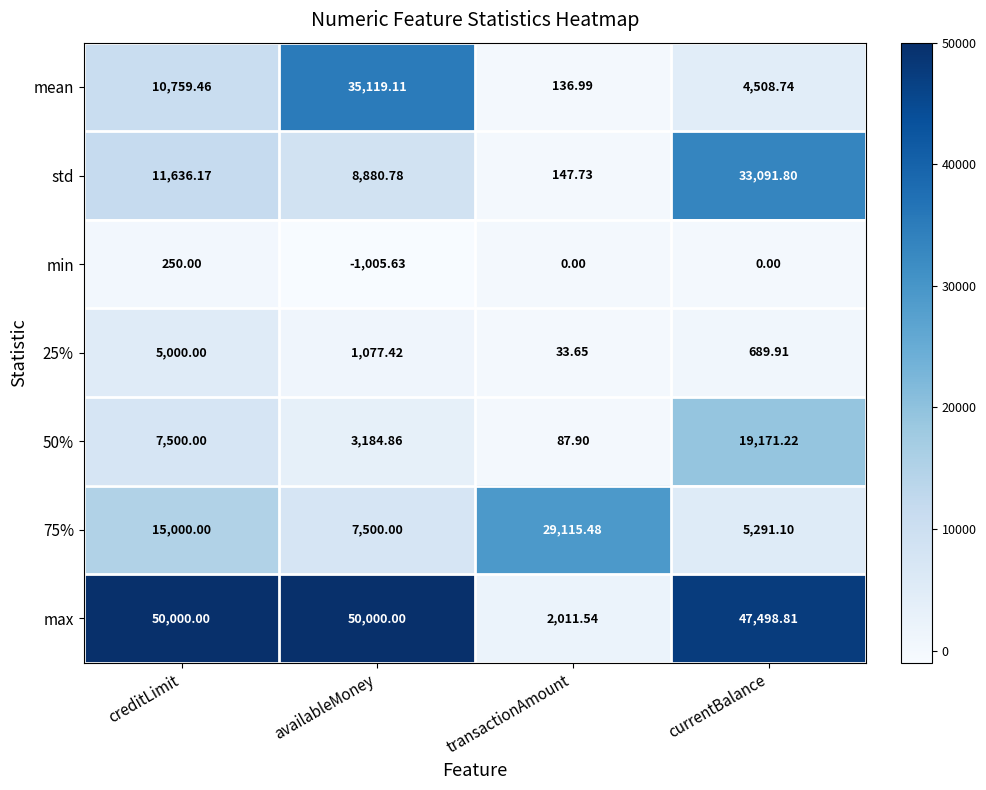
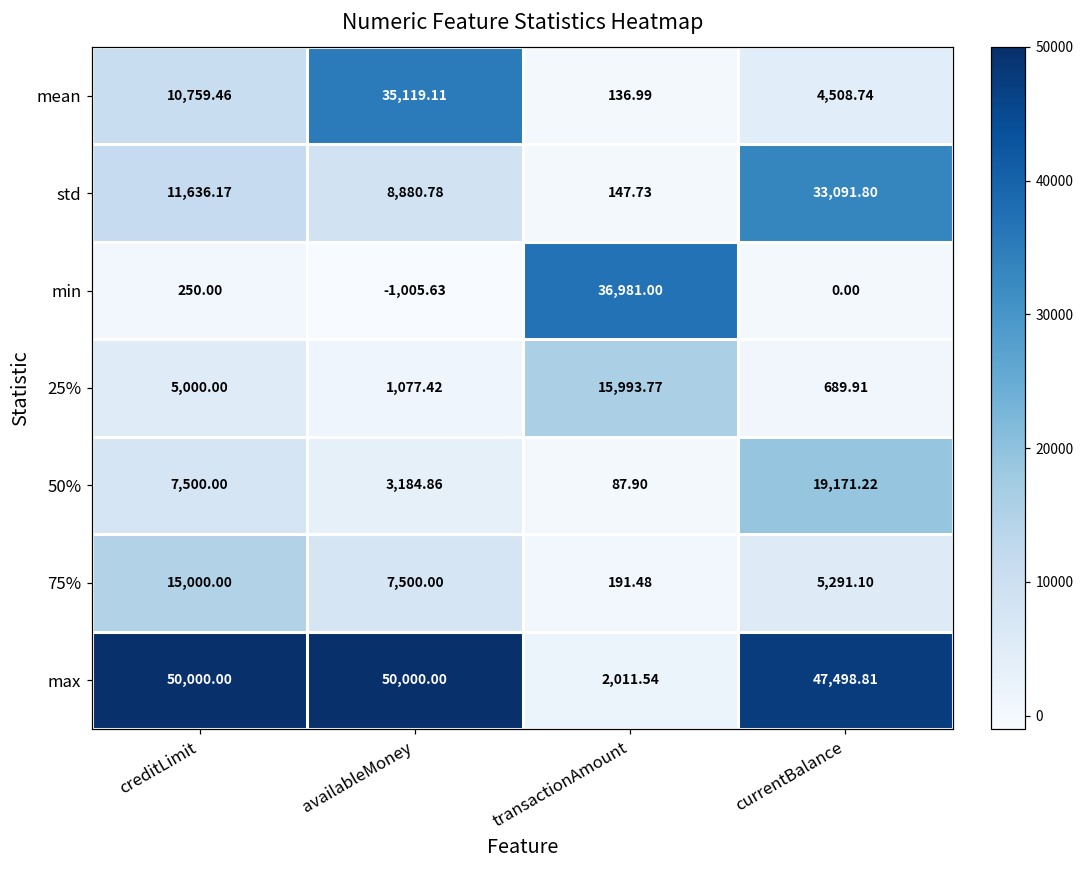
  {
    "mean": {
      "creditLimit": "10,759.46",
      "availableMoney": "35,119.11",
      "transactionAmount": "136.99",
      "currentBalance": "4,508.74"
    },
    "std": {
      "creditLimit": "11,636.17",
      "availableMoney": "8,880.78",
      "transactionAmount": "147.73",
      "currentBalance": "33,091.80"
    },
    "min": {
      "creditLimit": "250.00",
      "availableMoney": "-1,005.63",
-     "transactionAmount": "0.00",
+     "transactionAmount": "36,981.00",
      "currentBalance": "0.00"
    },
    "25%": {
      "creditLimit": "5,000.00",
      "availableMoney": "1,077.42",
-     "transactionAmount": "33.65",
+     "transactionAmount": "15,993.77",
      "currentBalance": "689.91"
    },
    "50%": {
      "creditLimit": "7,500.00",
      "availableMoney": "3,184.86",
      "transactionAmount": "87.90",
      "currentBalance": "19,171.22"
    },
    "75%": {
      "creditLimit": "15,000.00",
      "availableMoney": "7,500.00",
-     "transactionAmount": "29,115.48",
+     "transactionAmount": "191.48",
      "currentBalance": "5,291.10"
    },
    "max": {
      "creditLimit": "50,000.00",
      "availableMoney": "50,000.00",
      "transactionAmount": "2,011.54",
      "currentBalance": "47,498.81"
    }
  }
